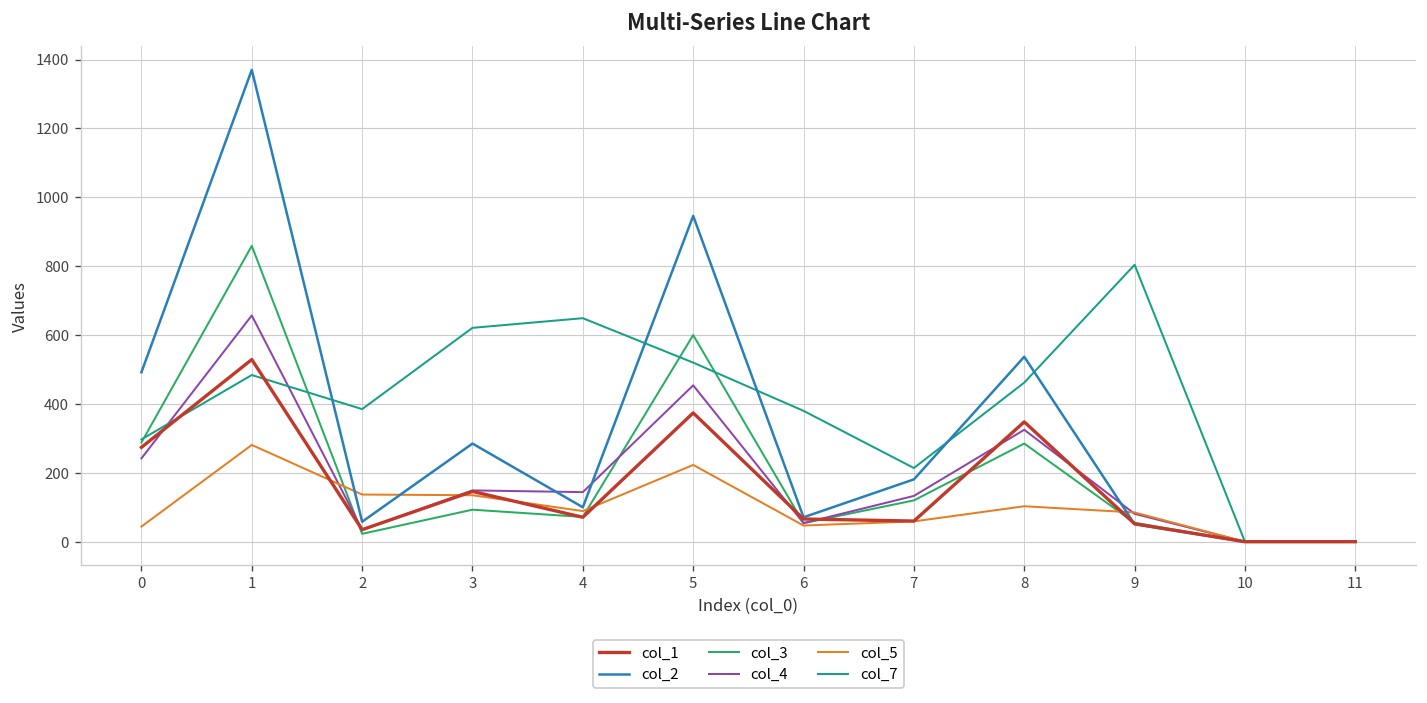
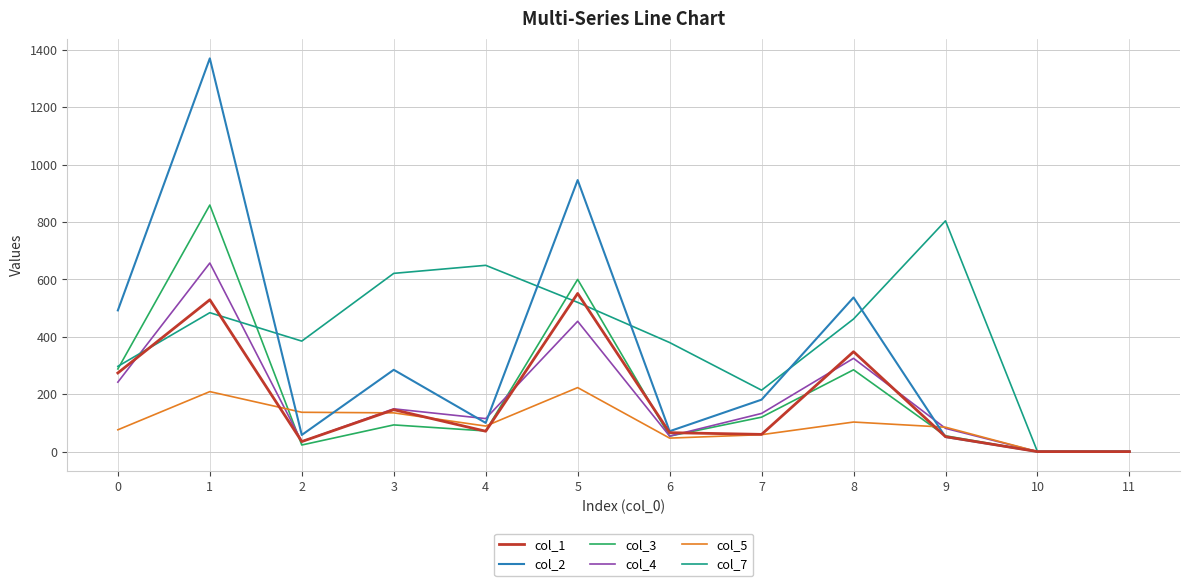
  {
    "col_1": {
      "0": 270,
      "1": 530,
-     "5": 370,
+     "5": 550,
      "8": 350
    },
    "col_2": {
      "0": 490,
      "1": 1370,
      "2": 60,
      "3": 290,
      "4": 100,
      "5": 950,
      "7": 180,
      "8": 540
    },
    "col_4": {
      "0": 240,
      "1": 660,
-     "4": 140,
+     "4": 120,
      "5": 450,
      "7": 130,
      "8": 330
    },
    "col_5": {
-     "0": 40,
-     "1": 280,
+     "0": 80,
+     "1": 210,
      "2": 140,
      "3": 140,
      "4": 90,
      "5": 220,
      "8": 100
    }
  }
